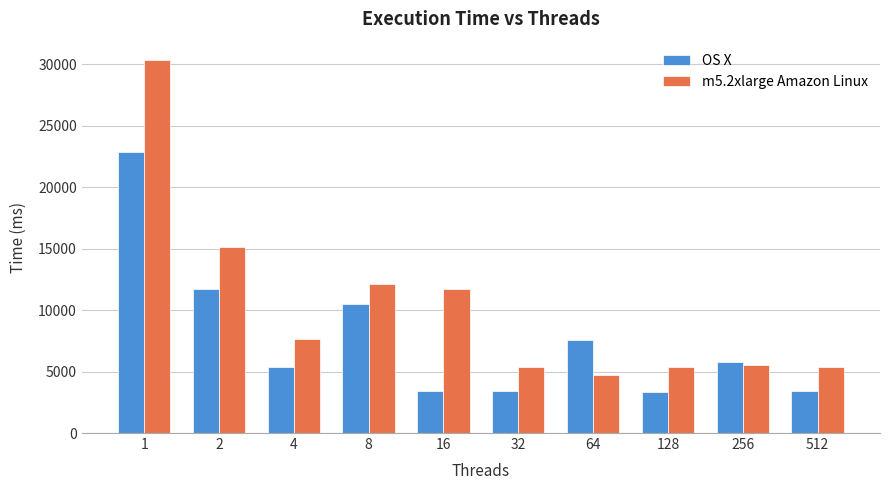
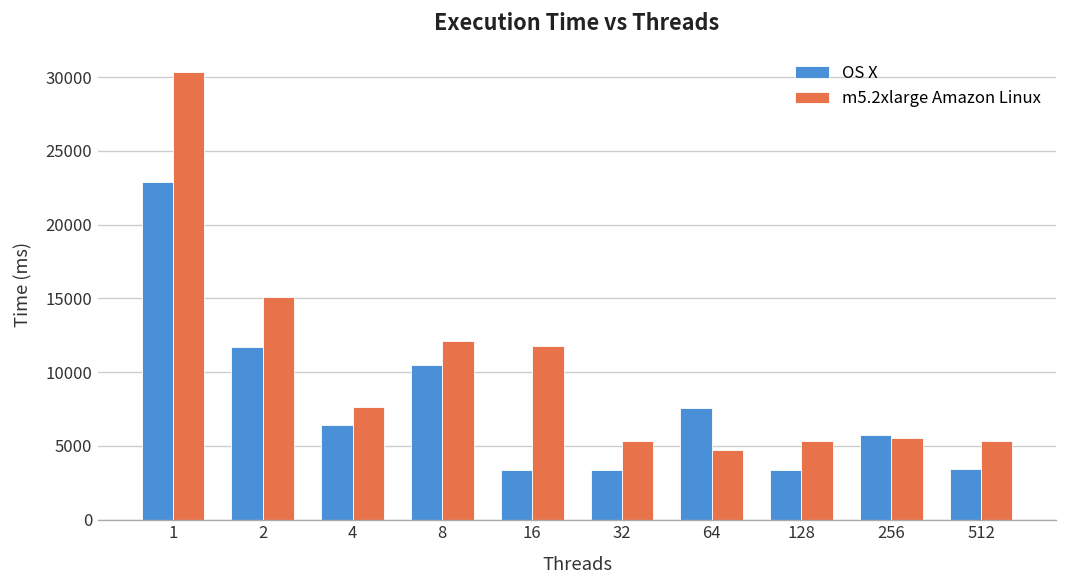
  {
    "OS X": {
      "1": 22900,
      "2": 11700,
-     "4": 5400,
+     "4": 6400,
      "8": 10500,
      "16": 3400,
      "32": 3400,
      "64": 7500,
      "128": 3400,
      "256": 5800,
      "512": 3400
    },
    "m5.2xlarge Amazon Linux": {
      "1": 30300,
      "2": 15100,
      "4": 7600,
      "8": 12100,
      "16": 11800,
      "32": 5300,
      "64": 4700,
      "128": 5300,
      "256": 5500,
      "512": 5400
    }
  }
